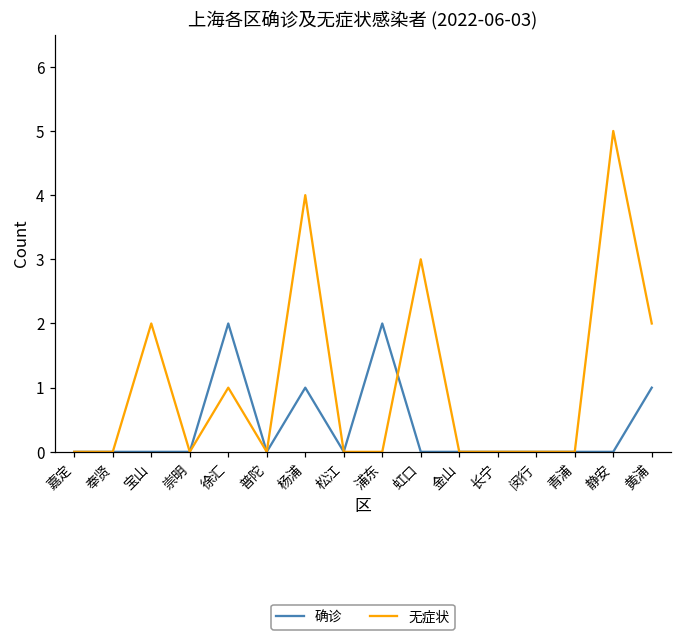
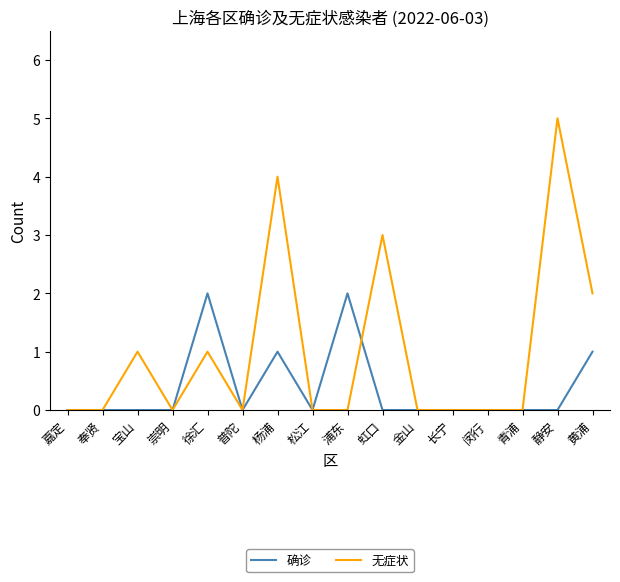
  {
    "确诊": {
      "宝山": 0,
      "徐汇": 2,
      "杨浦": 1,
      "浦东": 2,
      "虹口": 0,
      "静安": 0,
      "黄浦": 1
    },
    "无症状": {
-     "宝山": 2,
+     "宝山": 1,
      "徐汇": 1,
      "杨浦": 4,
      "浦东": 0,
      "虹口": 3,
      "静安": 5,
      "黄浦": 2
    }
  }
